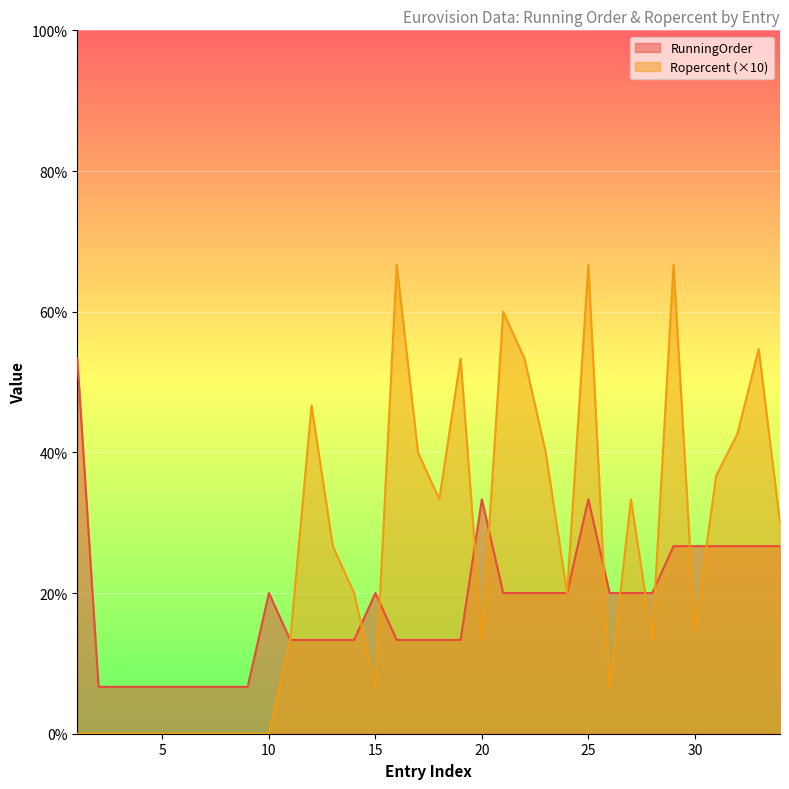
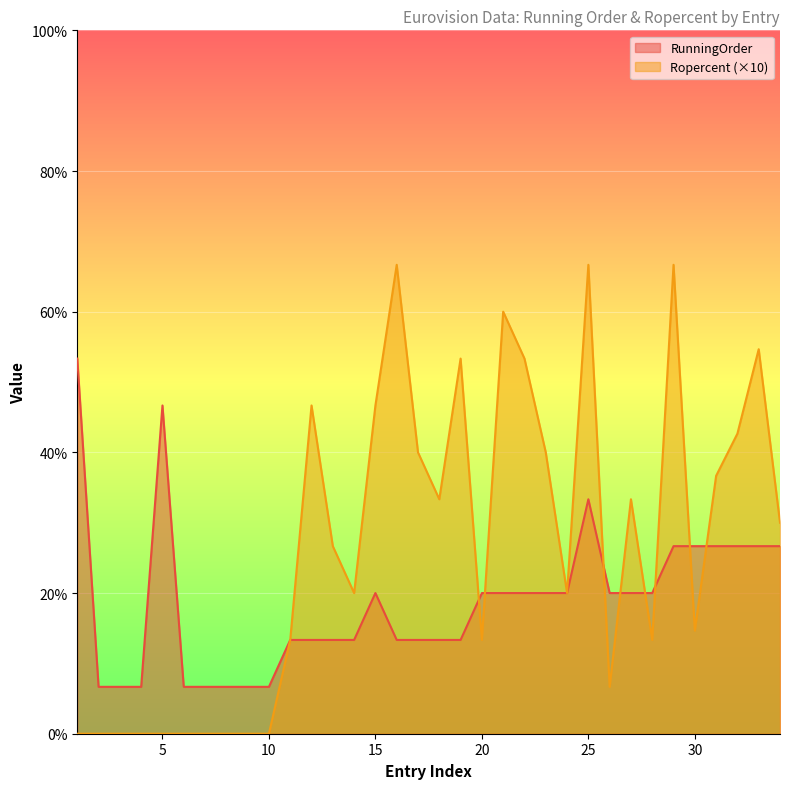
  {
    "RunningOrder": {
-     "5": "7%",
-     "10": "20%",
+     "5": "47%",
+     "10": "7%",
      "15": "20%",
-     "20": "33%",
+     "20": "20%",
      "25": "33%",
      "30": "27%"
    },
    "Ropercent (×10)": {
      "5": "0%",
      "10": "0%",
-     "15": "7%",
+     "15": "47%",
      "20": "13%",
      "25": "67%",
      "30": "15%"
    }
  }
